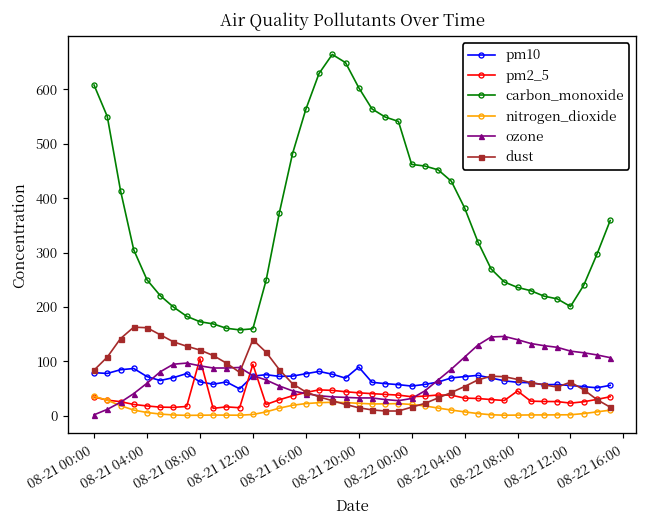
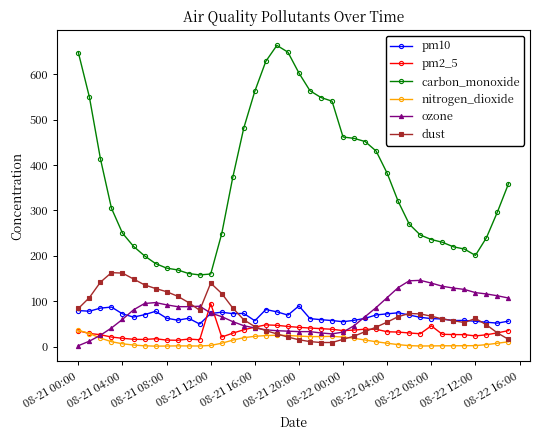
  {
    "pm10": {
      "08-21 04:00": 70,
      "08-21 08:00": 60,
-     "08-21 16:00": 80,
+     "08-21 16:00": 60,
      "08-21 20:00": 90,
      "08-22 00:00": 50,
      "08-22 04:00": 70,
      "08-22 12:00": 60
    },
    "pm2_5": {
      "08-21 04:00": 20,
-     "08-21 08:00": 110,
+     "08-21 08:00": 10,
      "08-21 12:00": 90,
      "08-21 20:00": 40,
      "08-22 04:00": 30,
      "08-22 08:00": 50,
      "08-22 12:00": 20
    },
    "carbon_monoxide": {
-     "08-21 00:00": 610,
+     "08-21 00:00": 650,
      "08-21 04:00": 250,
      "08-21 08:00": 170,
      "08-21 12:00": 160,
      "08-21 16:00": 560,
      "08-21 20:00": 600,
      "08-22 00:00": 460,
      "08-22 04:00": 380,
      "08-22 08:00": 240,
      "08-22 12:00": 200
    },
    "nitrogen_dioxide": {
      "08-21 04:00": 10,
      "08-21 08:00": 0,
      "08-21 12:00": 0,
      "08-21 16:00": 20,
      "08-21 20:00": 20,
      "08-22 04:00": 10,
      "08-22 08:00": 0,
      "08-22 12:00": 0
    },
    "ozone": {
      "08-21 00:00": 0,
      "08-21 04:00": 60,
      "08-21 08:00": 90,
      "08-21 20:00": 30,
      "08-22 04:00": 110,
      "08-22 08:00": 140,
      "08-22 12:00": 120
    },
    "dust": {
      "08-21 04:00": 160,
      "08-21 08:00": 120,
      "08-21 12:00": 140,
      "08-21 20:00": 20,
      "08-22 04:00": 50,
      "08-22 12:00": 60
    }
  }
